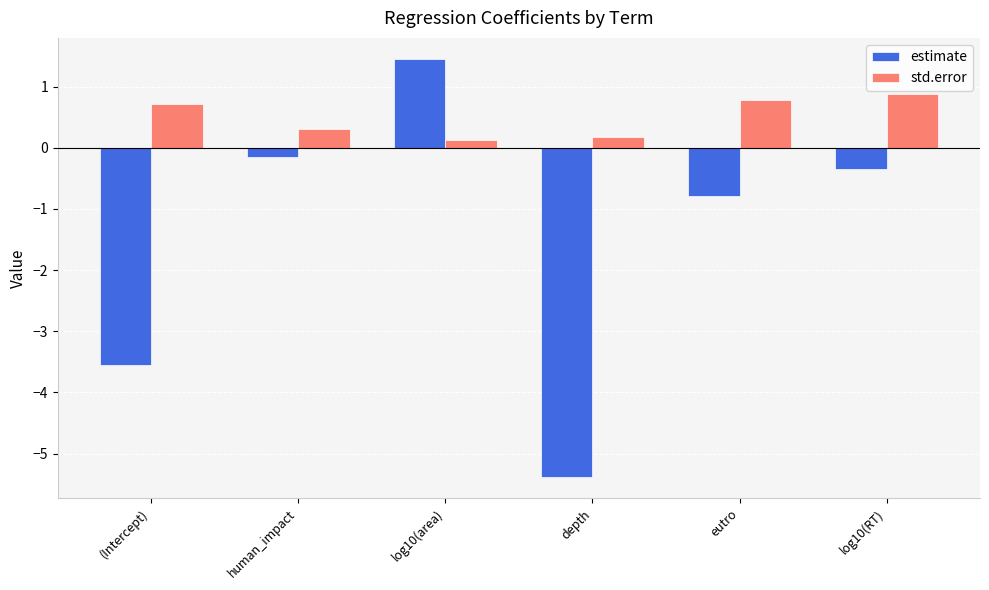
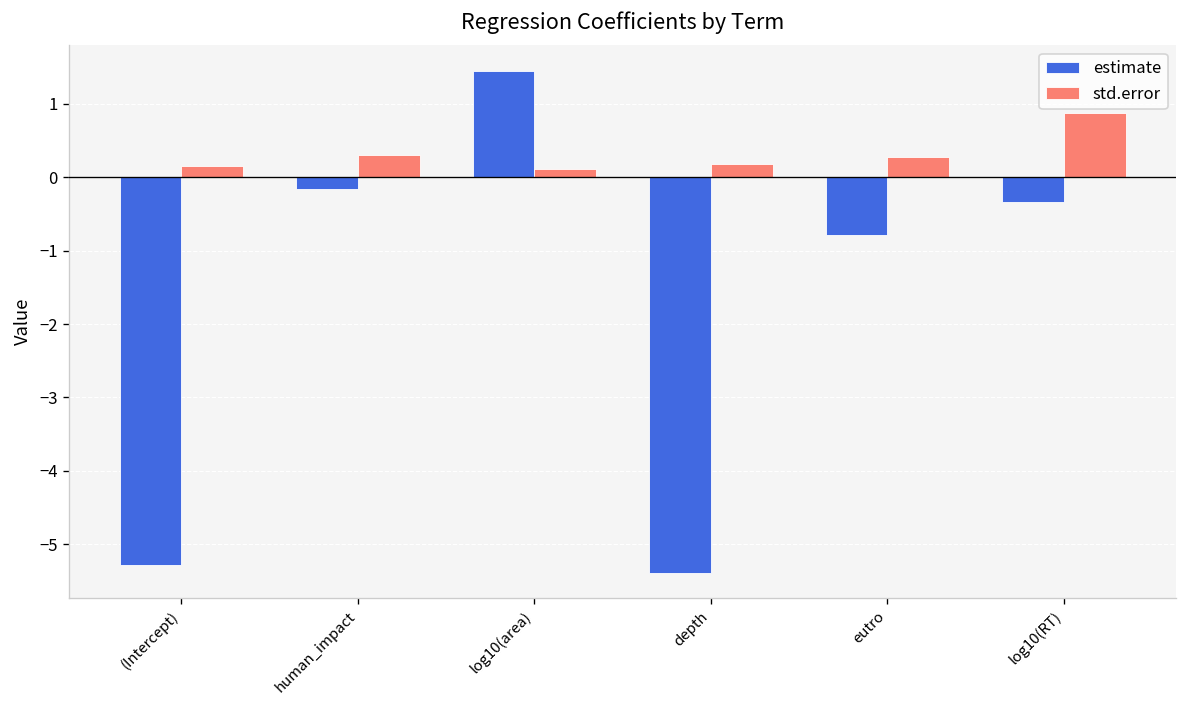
  {
    "estimate": {
-     "(Intercept)": -3.6,
+     "(Intercept)": -5.3,
      "human_impact": -0.2,
      "log10(area)": 1.5,
      "depth": -5.4,
      "eutro": -0.8,
      "log10(RT)": -0.3
    },
    "std.error": {
-     "(Intercept)": 0.7,
+     "(Intercept)": 0.1,
      "human_impact": 0.3,
      "log10(area)": 0.1,
      "depth": 0.2,
-     "eutro": 0.8,
+     "eutro": 0.3,
      "log10(RT)": 0.9
    }
  }
